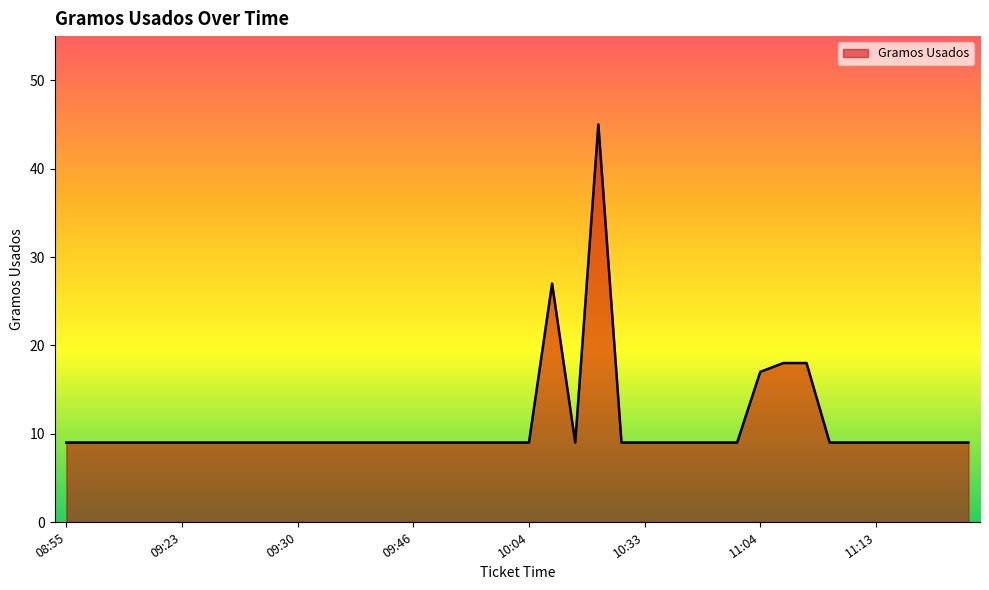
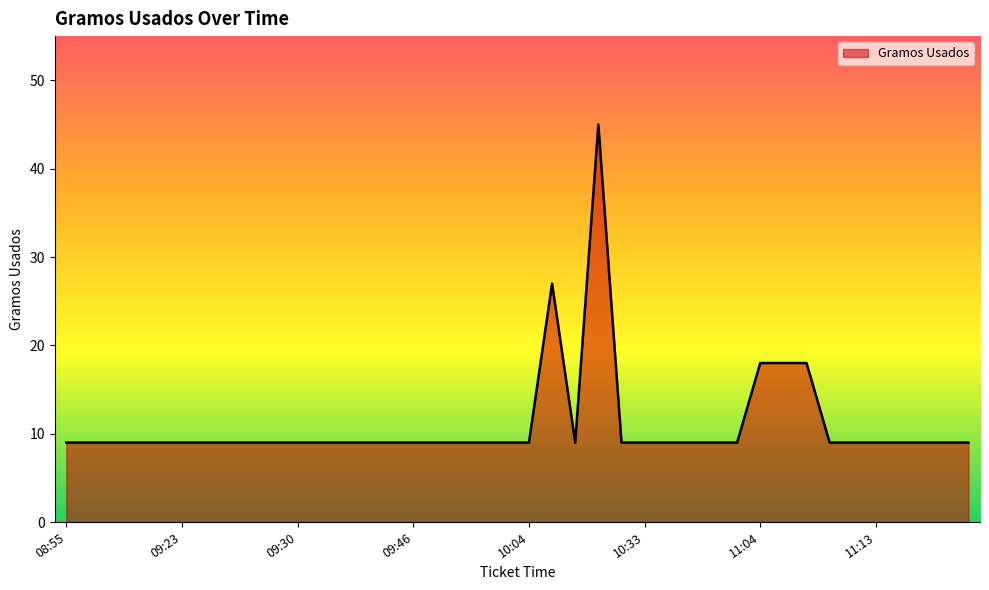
  {
    "08:55": 9,
    "09:23": 9,
    "09:30": 9,
    "09:46": 9,
    "10:04": 9,
    "10:33": 9,
-   "11:04": 17,
+   "11:04": 18,
    "11:13": 9
  }
